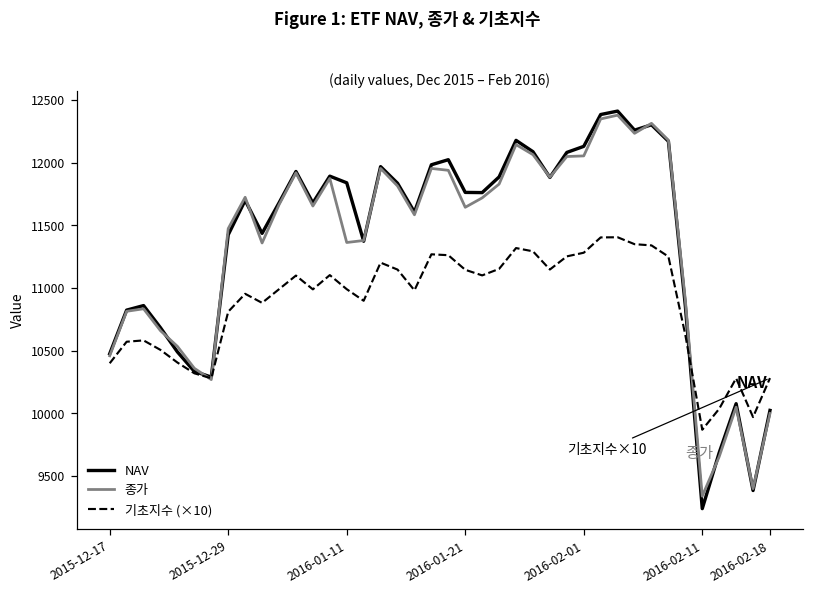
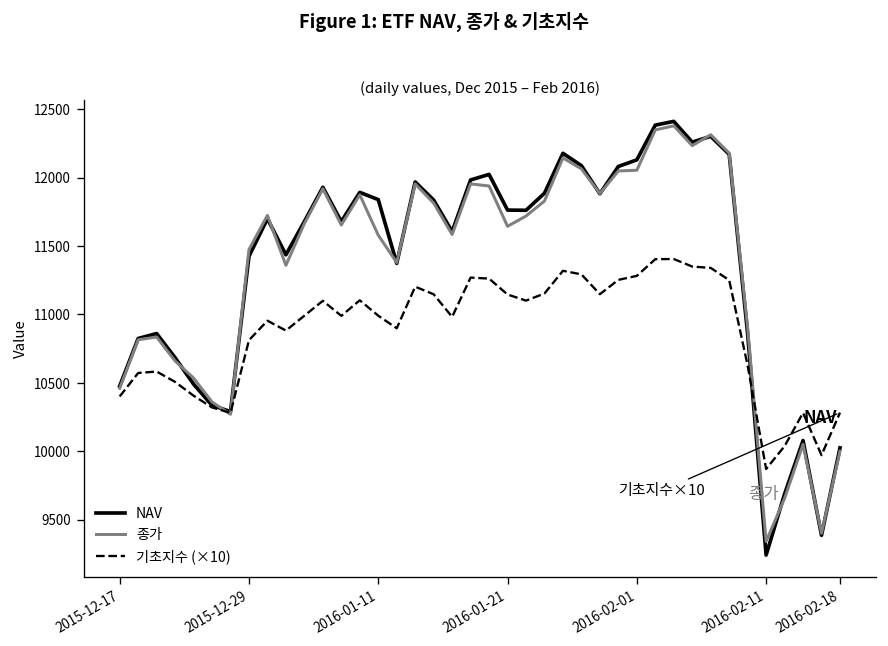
  {
    "종가": {
      "2015-12-29": 11480,
-     "2016-01-11": 11360,
+     "2016-01-11": 11580,
      "2016-02-18": 10000
    }
  }
